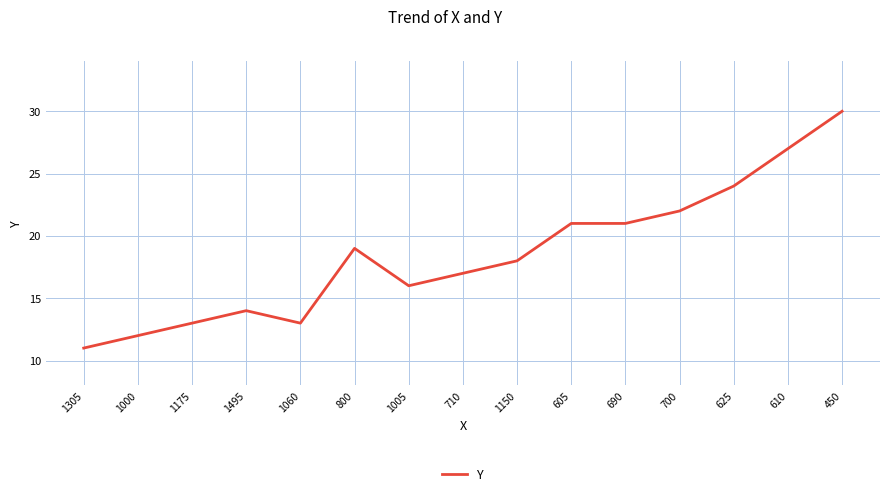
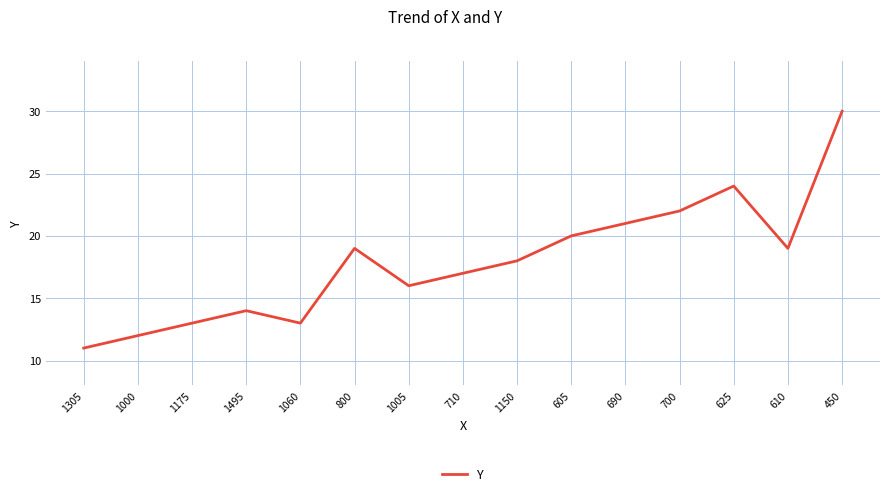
  {
    "1305": 11,
    "1000": 12,
    "1175": 13,
    "1495": 14,
    "1060": 13,
    "800": 19,
    "1005": 16,
    "710": 17,
    "1150": 18,
-   "605": 21,
+   "605": 20,
    "690": 21,
    "700": 22,
    "625": 24,
-   "610": 27,
+   "610": 19,
    "450": 30
  }
